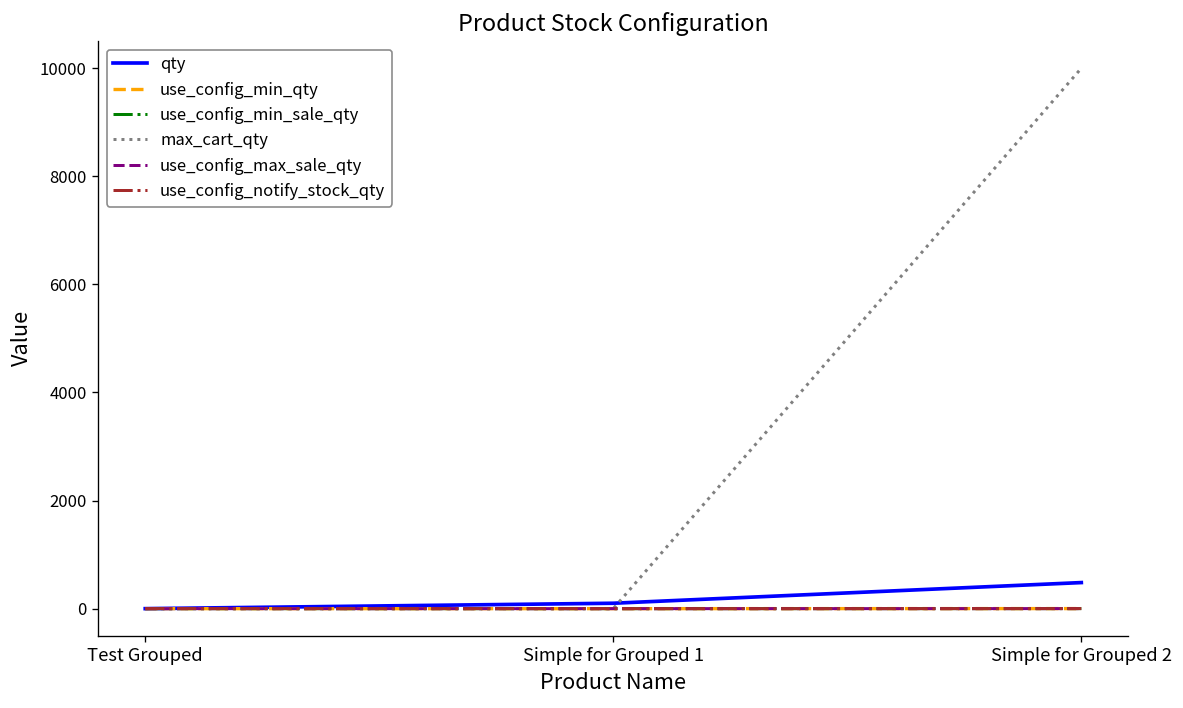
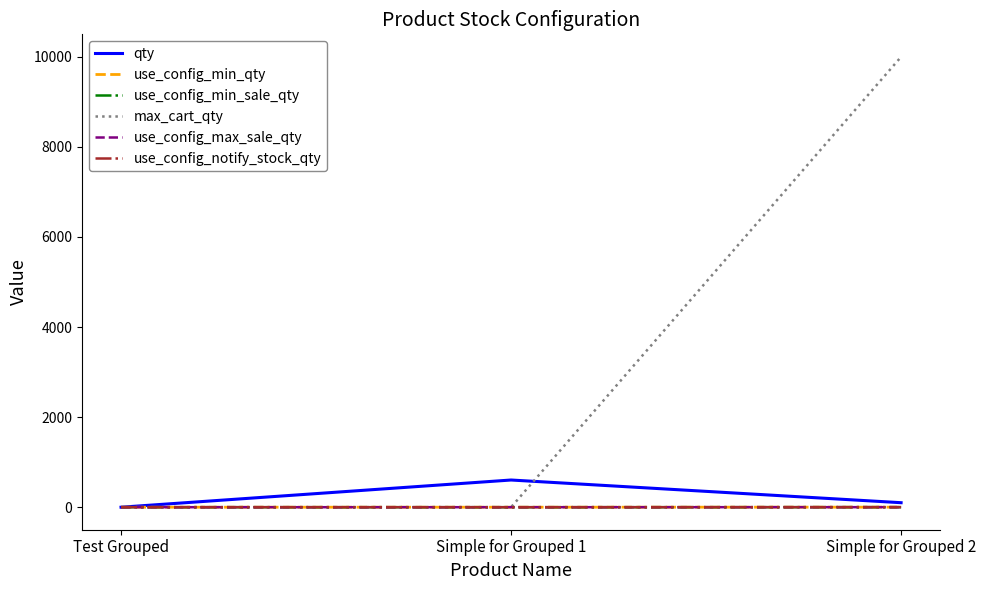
  {
    "qty": {
-     "Simple for Grouped 1": 100,
-     "Simple for Grouped 2": 500
+     "Simple for Grouped 1": 600,
+     "Simple for Grouped 2": 100
    },
    "use_config_notify_stock_qty": {
      "Simple for Grouped 2": 0
    },
    "max_cart_qty": {
      "Simple for Grouped 2": 10000
    }
  }
